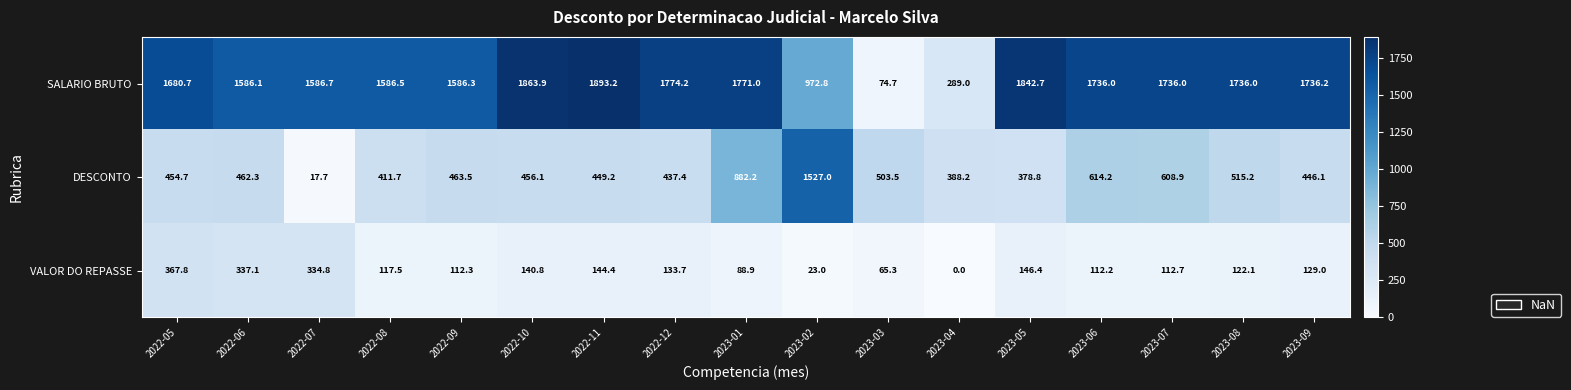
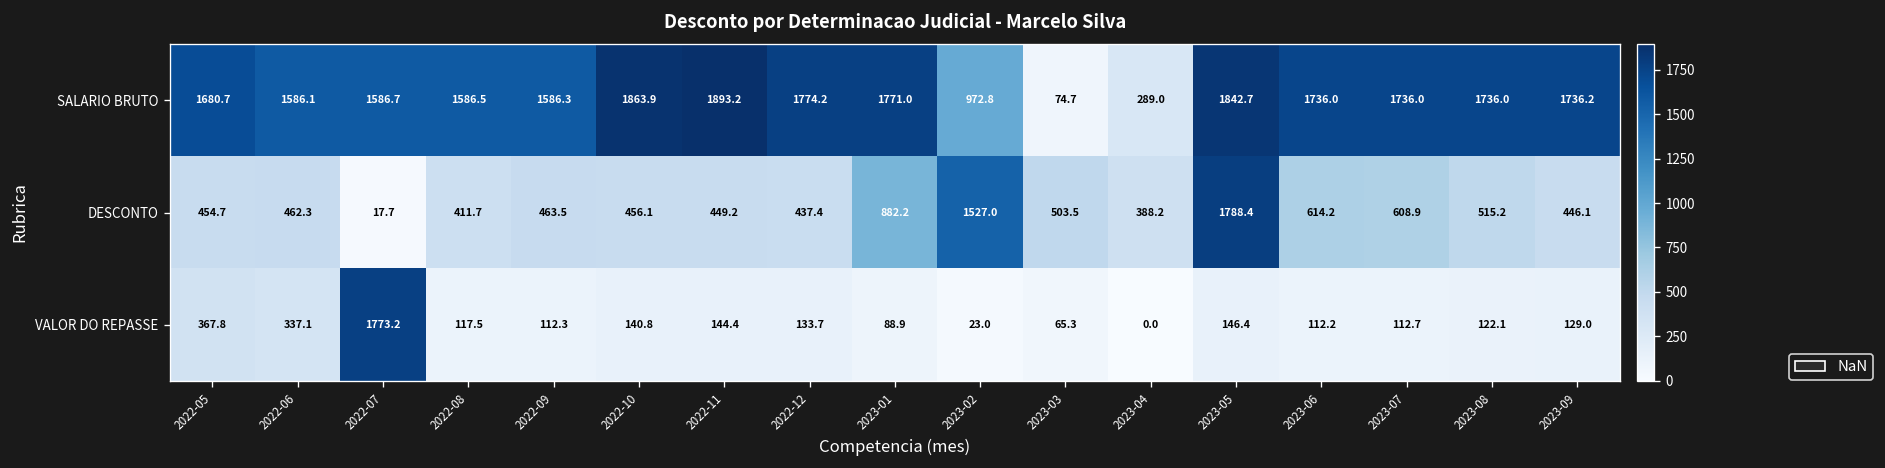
  {
    "SALARIO BRUTO": {
      "2022-05": 1680.7,
      "2022-06": 1586.1,
      "2022-07": 1586.7,
      "2022-08": 1586.5,
      "2022-09": 1586.3,
      "2022-10": 1863.9,
      "2022-11": 1893.2,
      "2022-12": 1774.2,
      "2023-01": 1771.0,
      "2023-02": 972.8,
      "2023-03": 74.7,
      "2023-04": 289.0,
      "2023-05": 1842.7,
      "2023-06": 1736.0,
      "2023-07": 1736.0,
      "2023-08": 1736.0,
      "2023-09": 1736.2
    },
    "DESCONTO": {
      "2022-05": 454.7,
      "2022-06": 462.3,
      "2022-07": 17.7,
      "2022-08": 411.7,
      "2022-09": 463.5,
      "2022-10": 456.1,
      "2022-11": 449.2,
      "2022-12": 437.4,
      "2023-01": 882.2,
      "2023-02": 1527.0,
      "2023-03": 503.5,
      "2023-04": 388.2,
-     "2023-05": 378.8,
+     "2023-05": 1788.4,
      "2023-06": 614.2,
      "2023-07": 608.9,
      "2023-08": 515.2,
      "2023-09": 446.1
    },
    "VALOR DO REPASSE": {
      "2022-05": 367.8,
      "2022-06": 337.1,
-     "2022-07": 334.8,
+     "2022-07": 1773.2,
      "2022-08": 117.5,
      "2022-09": 112.3,
      "2022-10": 140.8,
      "2022-11": 144.4,
      "2022-12": 133.7,
      "2023-01": 88.9,
      "2023-02": 23.0,
      "2023-03": 65.3,
      "2023-04": 0.0,
      "2023-05": 146.4,
      "2023-06": 112.2,
      "2023-07": 112.7,
      "2023-08": 122.1,
      "2023-09": 129.0
    }
  }
